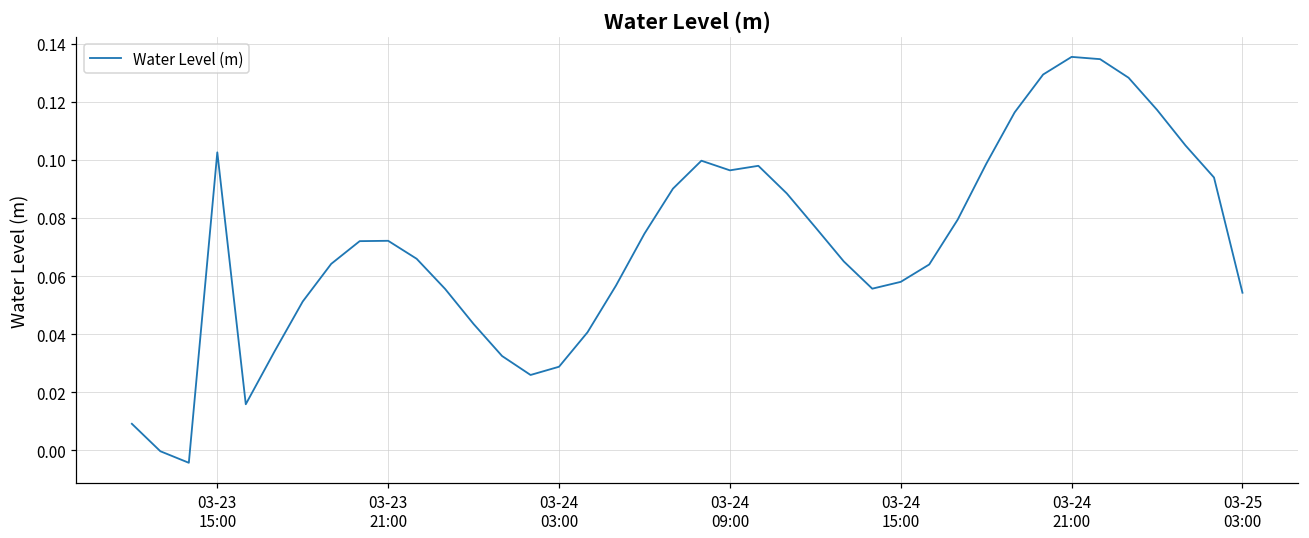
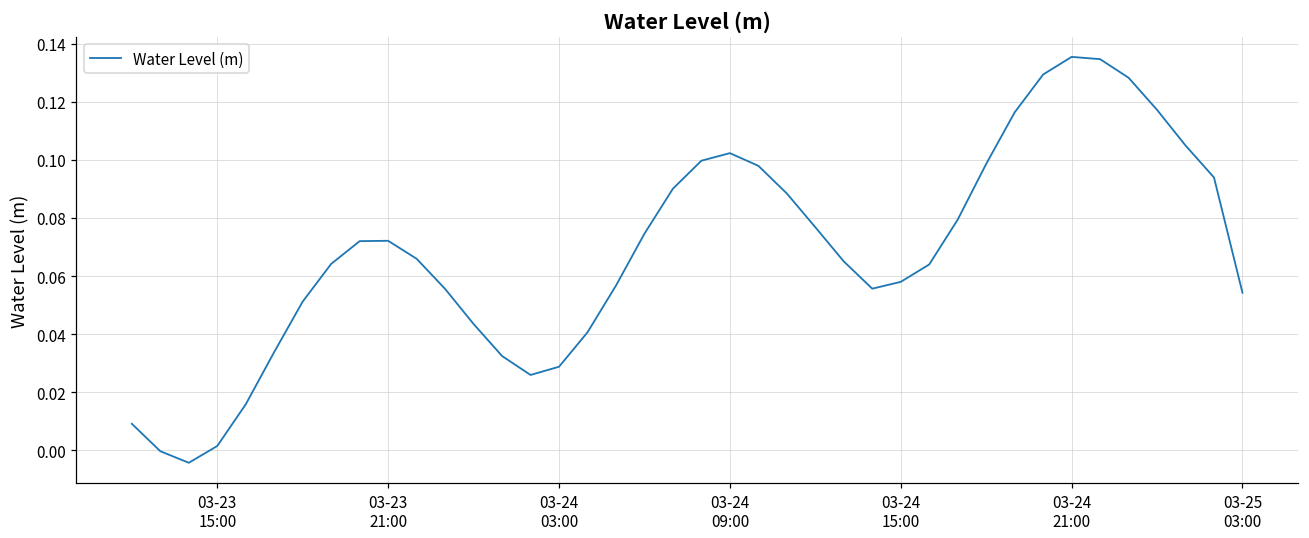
  {
-   "03-23 15:00": 0.103,
+   "03-23 15:00": 0.002,
    "03-23 21:00": 0.072,
    "03-24 03:00": 0.029,
-   "03-24 09:00": 0.096,
+   "03-24 09:00": 0.102,
    "03-24 15:00": 0.058,
    "03-24 21:00": 0.135,
    "03-25 03:00": 0.054
  }
